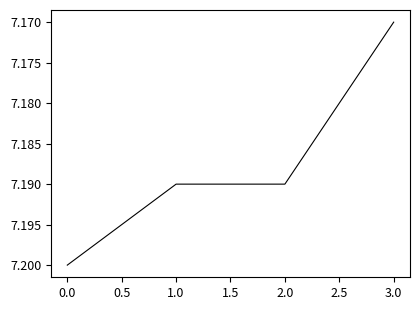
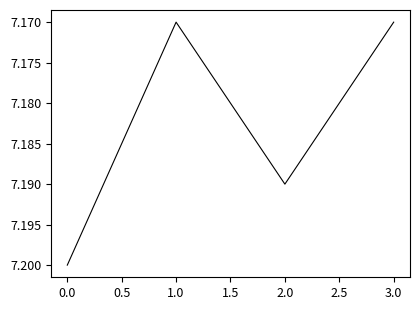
  {
    "0.0": 7.20,
-   "1.0": 7.19,
+   "1.0": 7.17,
    "2.0": 7.19,
    "3.0": 7.17
  }
